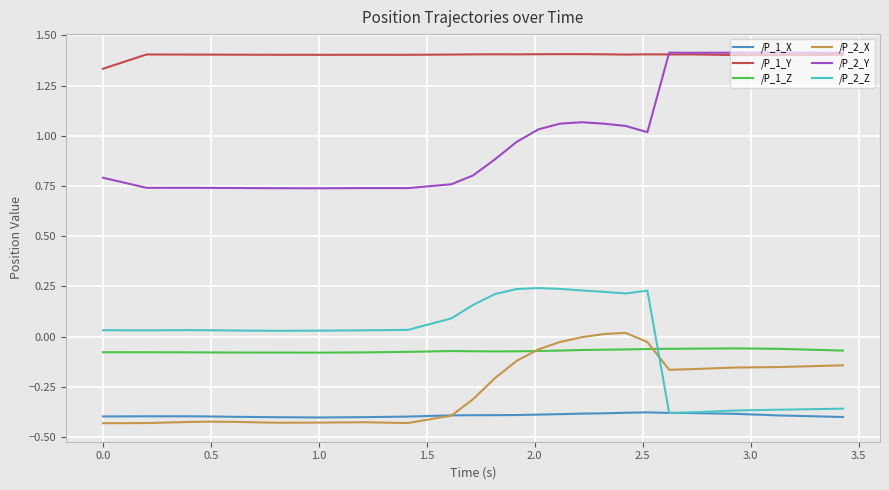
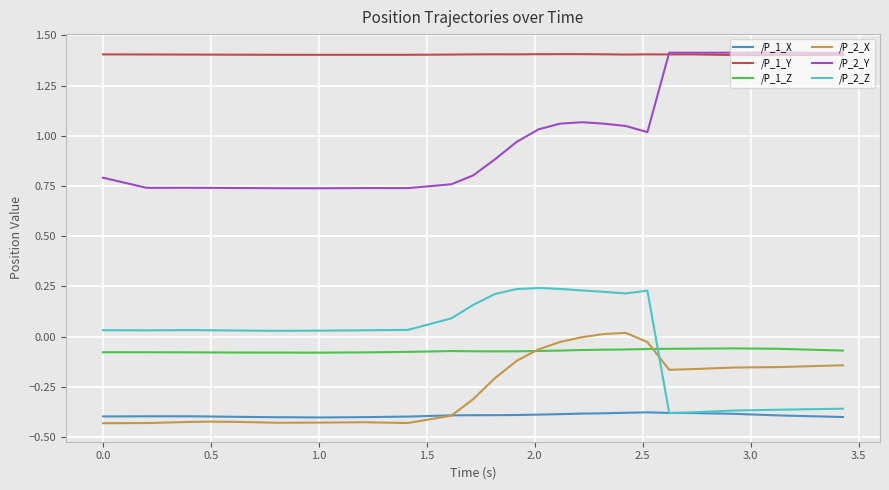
  {
    "/P_1_Y": {
-     "0.0": 1.33
+     "0.0": 1.41
    },
    "/P_1_Z": {
      "0.0": -0.08
    },
    "/P_2_X": {
      "0.0": -0.43
    },
    "/P_2_Y": {
      "0.0": 0.79
    }
  }
